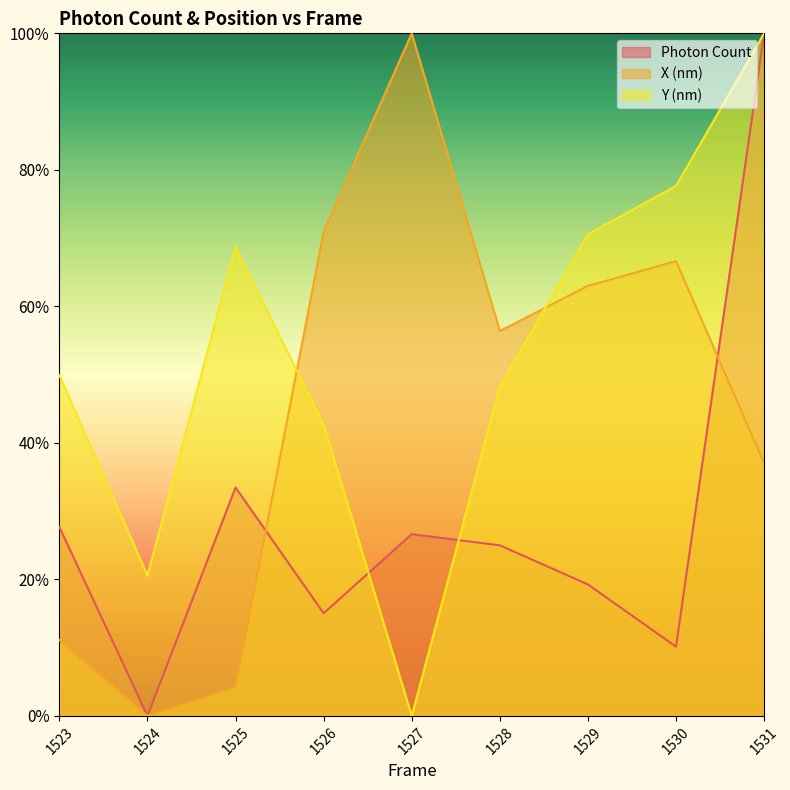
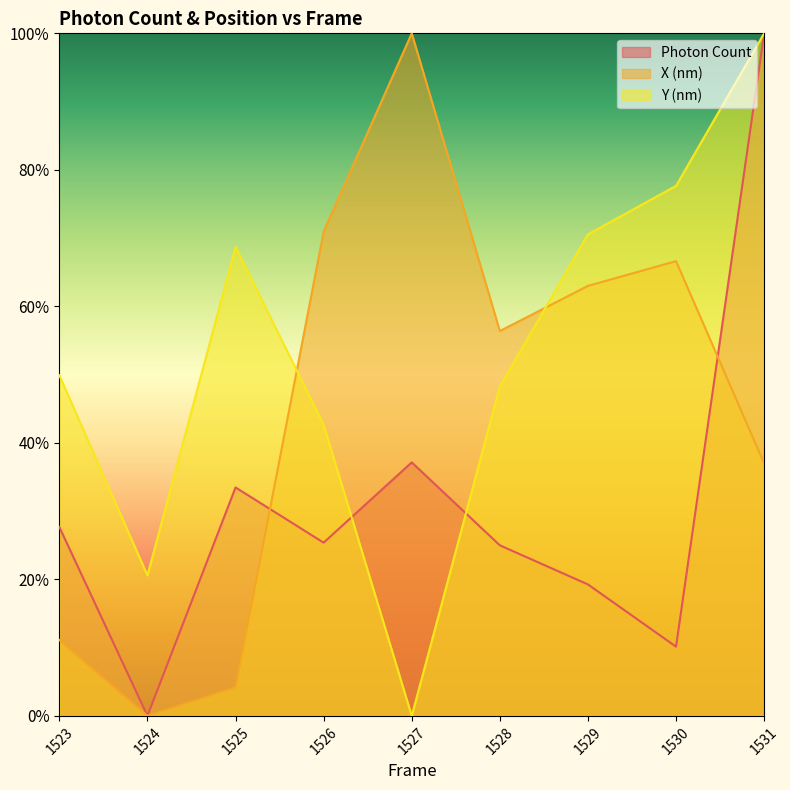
  {
    "Photon Count": {
      "1523": "28%",
      "1525": "33%",
-     "1526": "15%",
-     "1527": "27%",
+     "1526": "25%",
+     "1527": "37%",
      "1528": "25%",
      "1529": "19%",
      "1530": "10%"
    }
  }
